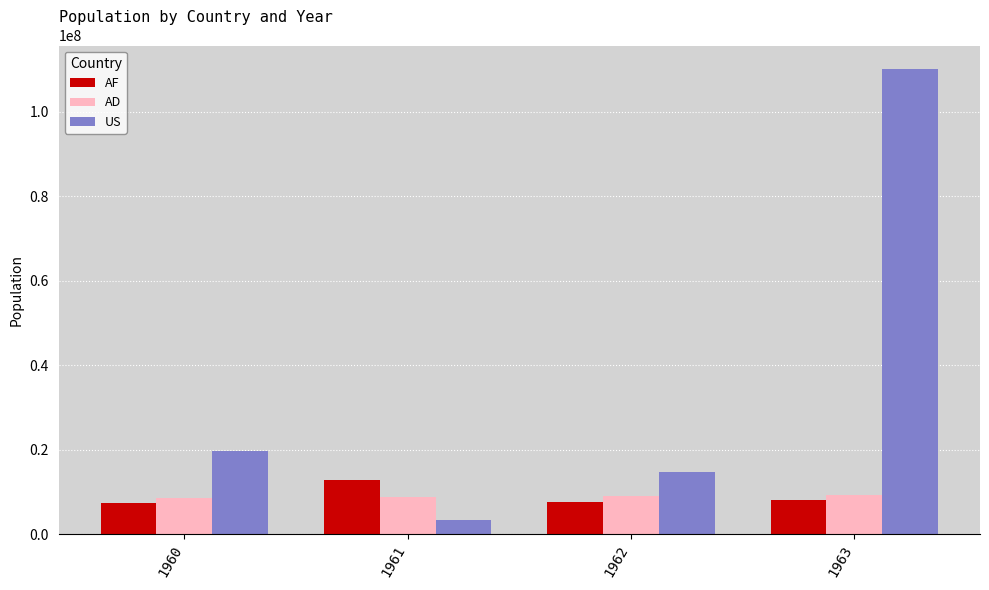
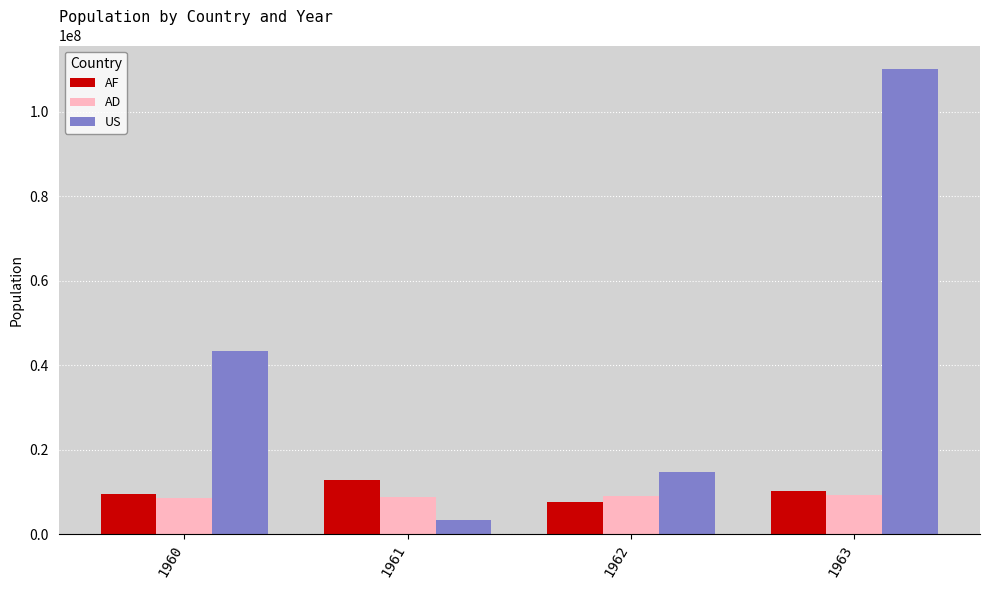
  {
    "AF": {
-     "1960": 7000000,
+     "1960": 10000000,
      "1961": 13000000,
      "1962": 8000000,
-     "1963": 8000000
+     "1963": 10000000
    },
    "AD": {
      "1960": 9000000,
      "1961": 9000000,
      "1962": 9000000,
      "1963": 9000000
    },
    "US": {
-     "1960": 20000000,
+     "1960": 43000000,
      "1961": 3000000,
      "1962": 15000000,
      "1963": 110000000
    }
  }
